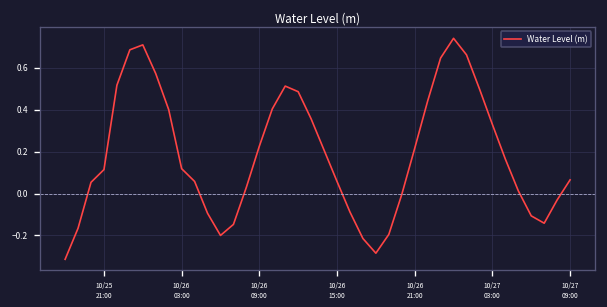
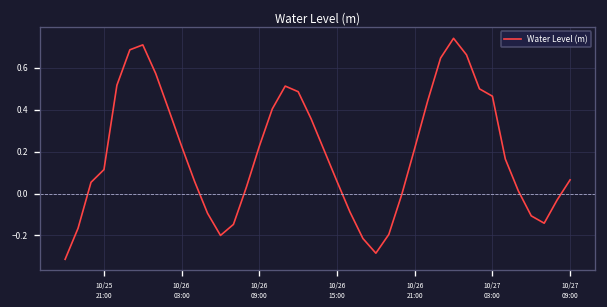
  {
    "10/25 21:00": 0.11,
-   "10/26 03:00": 0.12,
+   "10/26 03:00": 0.22,
    "10/26 09:00": 0.23,
    "10/26 15:00": 0.06,
    "10/26 21:00": 0.22,
-   "10/27 03:00": 0.33,
+   "10/27 03:00": 0.46,
    "10/27 09:00": 0.07
  }
